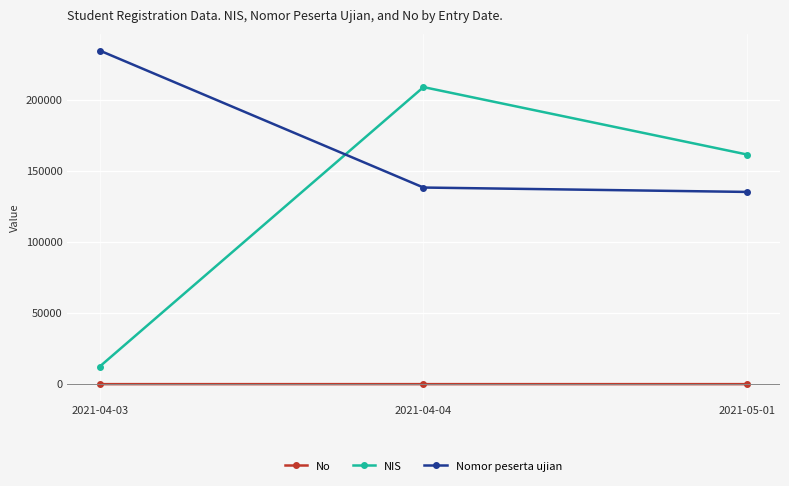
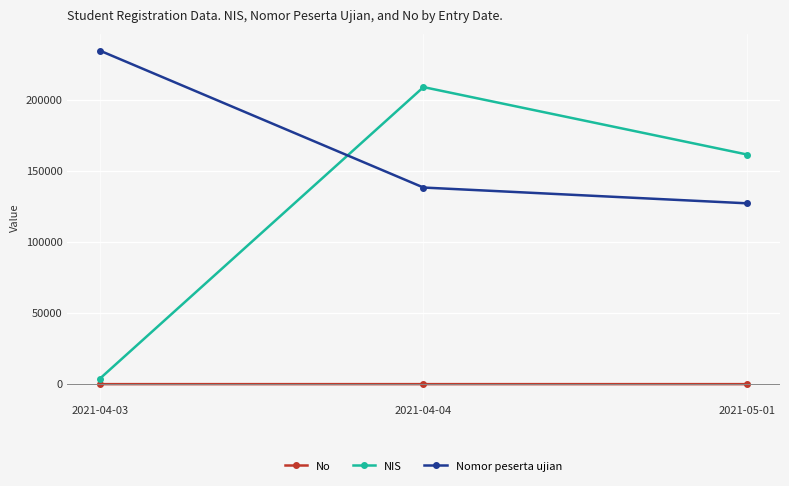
  {
    "No": {
      "2021-04-03": 0,
      "2021-04-04": 0,
      "2021-05-01": 0
    },
    "NIS": {
-     "2021-04-03": 12000,
+     "2021-04-03": 4000,
      "2021-04-04": 209000,
      "2021-05-01": 161000
    },
    "Nomor peserta ujian": {
      "2021-04-03": 235000,
      "2021-04-04": 138000,
-     "2021-05-01": 135000
+     "2021-05-01": 127000
    }
  }
